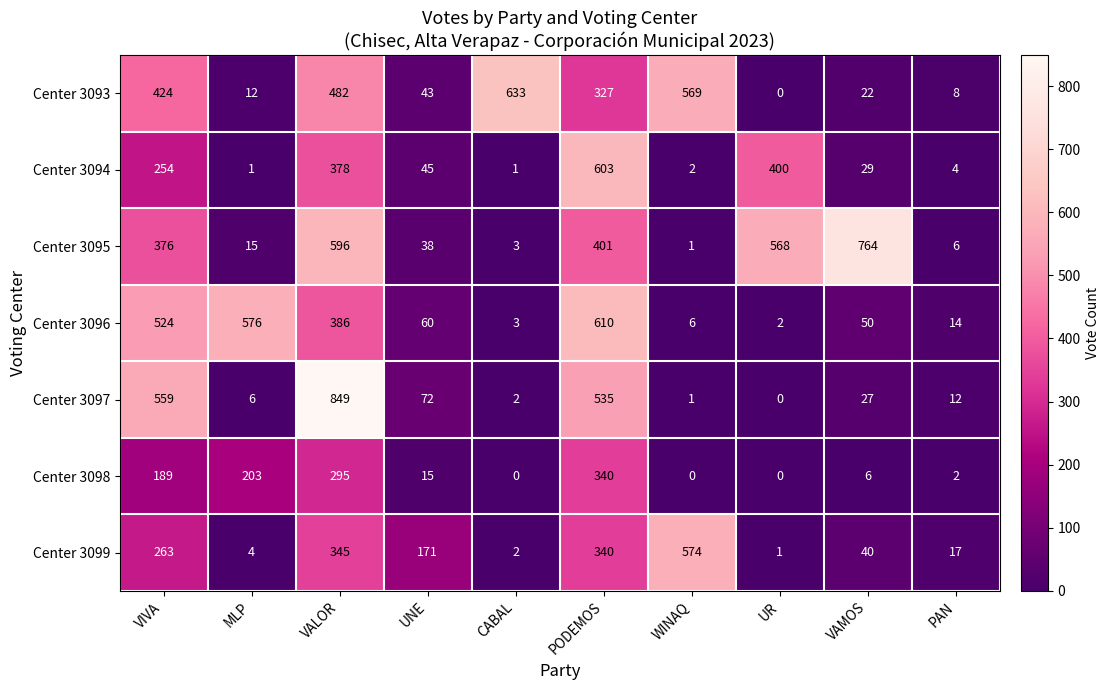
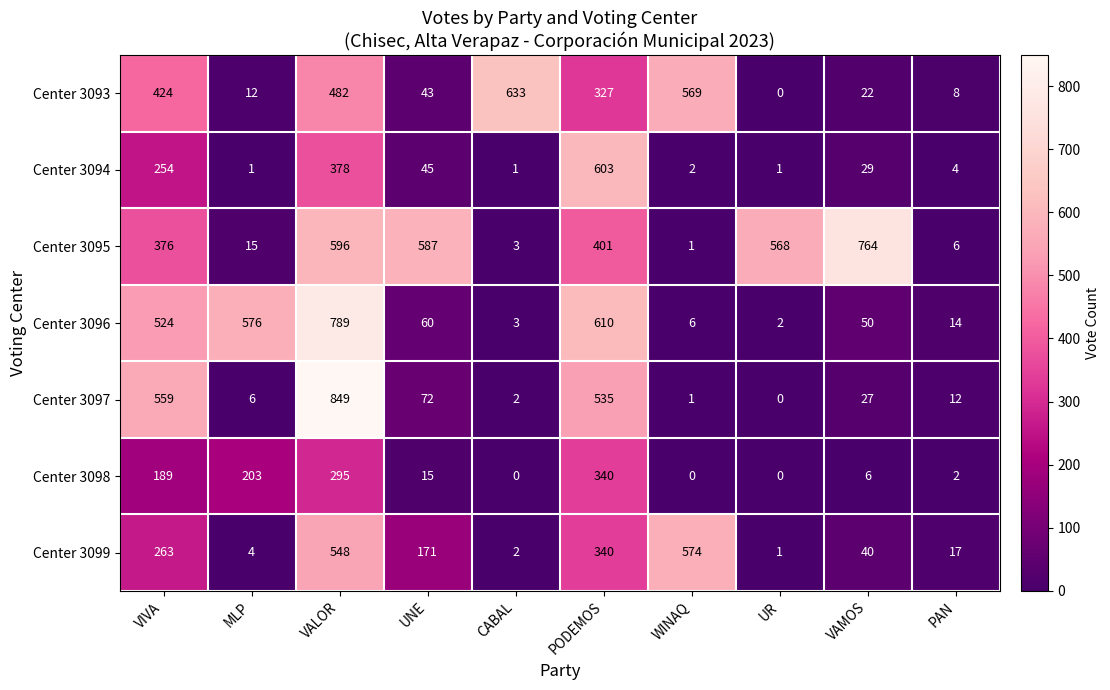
  {
    "Center 3093": {
      "VIVA": 424,
      "MLP": 12,
      "VALOR": 482,
      "UNE": 43,
      "CABAL": 633,
      "PODEMOS": 327,
      "WINAQ": 569,
      "UR": 0,
      "VAMOS": 22,
      "PAN": 8
    },
    "Center 3094": {
      "VIVA": 254,
      "MLP": 1,
      "VALOR": 378,
      "UNE": 45,
      "CABAL": 1,
      "PODEMOS": 603,
      "WINAQ": 2,
-     "UR": 400,
+     "UR": 1,
      "VAMOS": 29,
      "PAN": 4
    },
    "Center 3095": {
      "VIVA": 376,
      "MLP": 15,
      "VALOR": 596,
-     "UNE": 38,
+     "UNE": 587,
      "CABAL": 3,
      "PODEMOS": 401,
      "WINAQ": 1,
      "UR": 568,
      "VAMOS": 764,
      "PAN": 6
    },
    "Center 3096": {
      "VIVA": 524,
      "MLP": 576,
-     "VALOR": 386,
+     "VALOR": 789,
      "UNE": 60,
      "CABAL": 3,
      "PODEMOS": 610,
      "WINAQ": 6,
      "UR": 2,
      "VAMOS": 50,
      "PAN": 14
    },
    "Center 3097": {
      "VIVA": 559,
      "MLP": 6,
      "VALOR": 849,
      "UNE": 72,
      "CABAL": 2,
      "PODEMOS": 535,
      "WINAQ": 1,
      "UR": 0,
      "VAMOS": 27,
      "PAN": 12
    },
    "Center 3098": {
      "VIVA": 189,
      "MLP": 203,
      "VALOR": 295,
      "UNE": 15,
      "CABAL": 0,
      "PODEMOS": 340,
      "WINAQ": 0,
      "UR": 0,
      "VAMOS": 6,
      "PAN": 2
    },
    "Center 3099": {
      "VIVA": 263,
      "MLP": 4,
-     "VALOR": 345,
+     "VALOR": 548,
      "UNE": 171,
      "CABAL": 2,
      "PODEMOS": 340,
      "WINAQ": 574,
      "UR": 1,
      "VAMOS": 40,
      "PAN": 17
    }
  }
